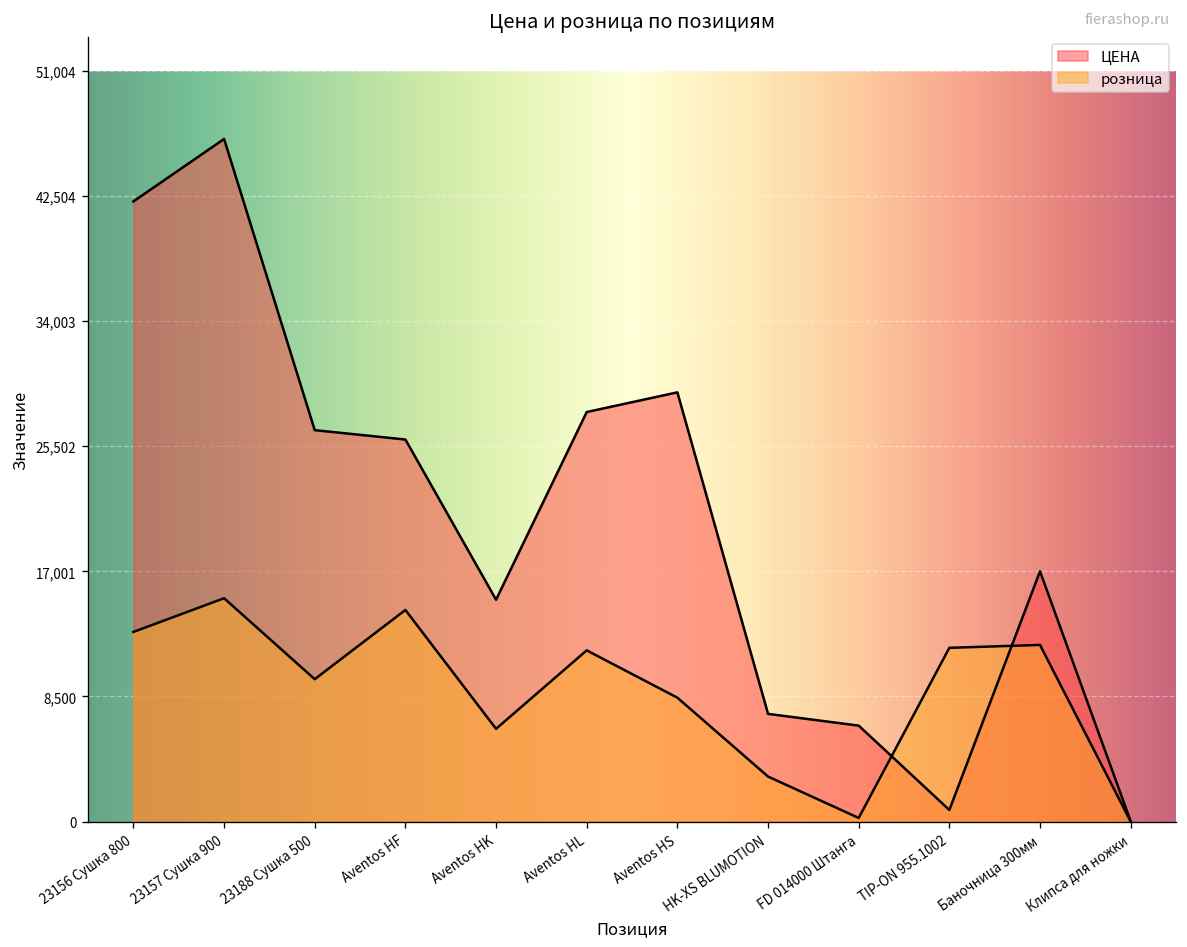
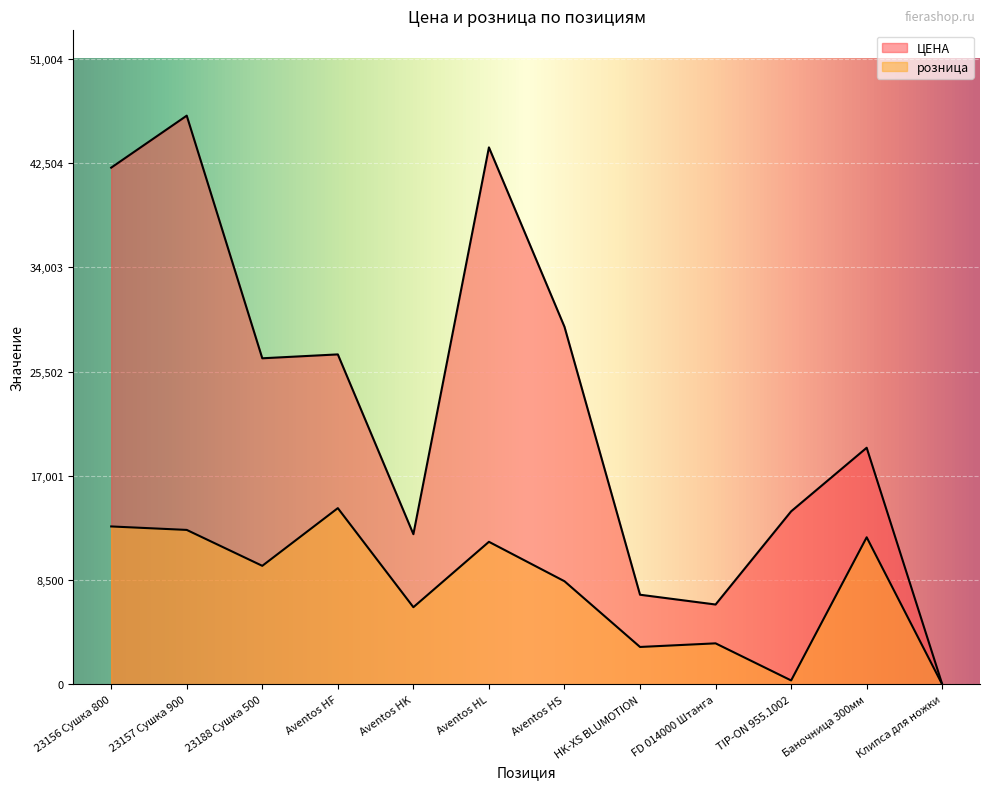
  {
    "ЦЕНА": {
      "23156 Сушка 800": "42,100",
      "23157 Сушка 900": "46,400",
      "23188 Сушка 500": "26,600",
-     "Aventos HF": "26,000",
-     "Aventos HK": "15,100",
-     "Aventos HL": "27,800",
+     "Aventos HF": "26,900",
+     "Aventos HK": "12,300",
+     "Aventos HL": "43,800",
      "Aventos HS": "29,200",
      "HK-XS BLUMOTION": "7,300",
      "FD 014000 Штанга": "6,500",
-     "TIP-ON 955.1002": "800",
-     "Баночница 300мм": "17,000"
+     "TIP-ON 955.1002": "14,100",
+     "Баночница 300мм": "19,300"
    },
    "розница": {
      "23156 Сушка 800": "12,900",
-     "23157 Сушка 900": "15,200",
+     "23157 Сушка 900": "12,600",
      "23188 Сушка 500": "9,700",
      "Aventos HF": "14,400",
      "Aventos HK": "6,300",
      "Aventos HL": "11,600",
      "Aventos HS": "8,400",
      "HK-XS BLUMOTION": "3,100",
-     "FD 014000 Штанга": "200",
-     "TIP-ON 955.1002": "11,800",
+     "FD 014000 Штанга": "3,400",
+     "TIP-ON 955.1002": "300",
      "Баночница 300мм": "12,000"
    }
  }
